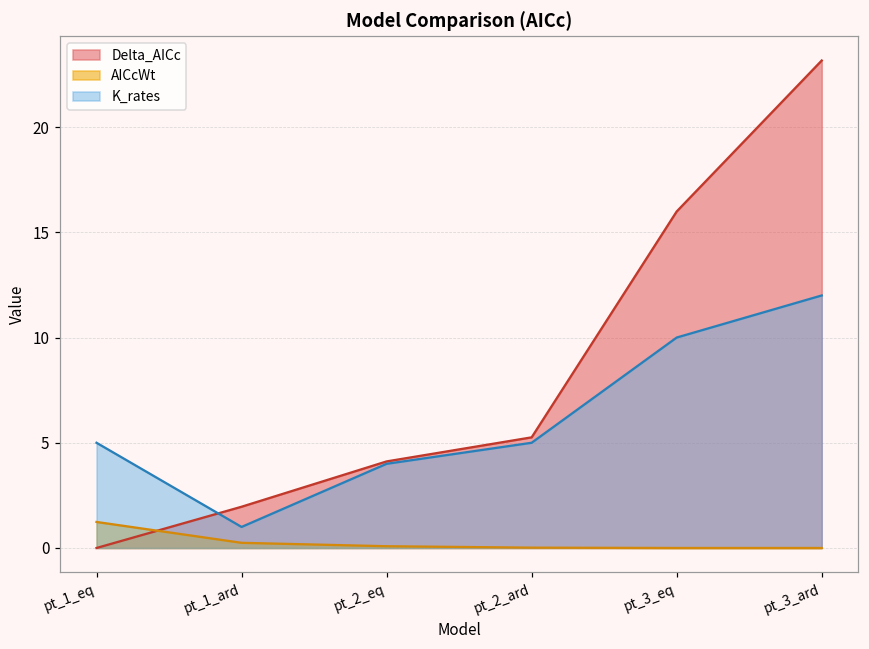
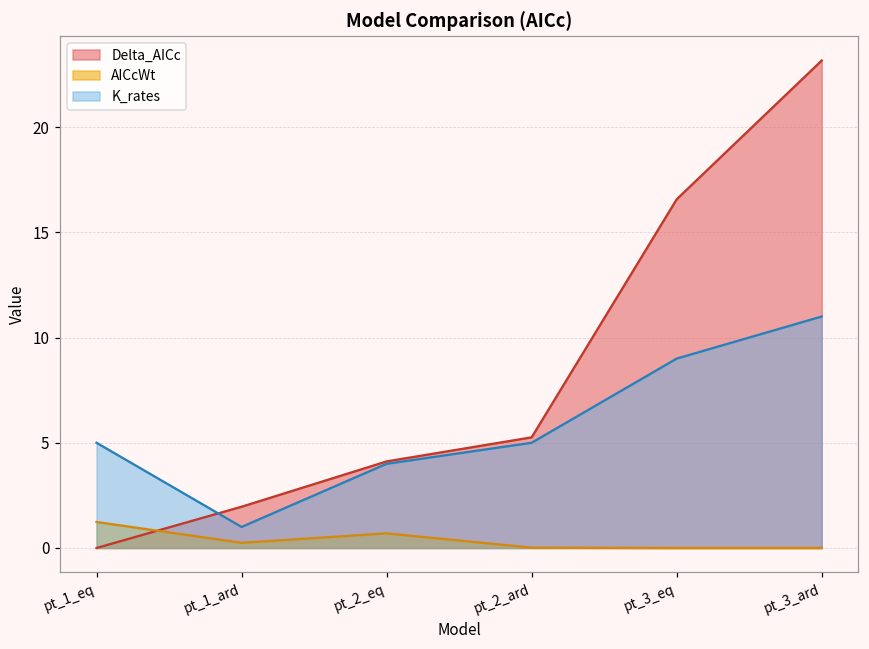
  {
    "Delta_AICc": {
      "pt_1_eq": 0.0,
      "pt_1_ard": 2.0,
      "pt_2_ard": 5.3,
-     "pt_3_eq": 16.0,
+     "pt_3_eq": 16.6,
      "pt_3_ard": 23.2
    },
    "AICcWt": {
      "pt_1_eq": 1.2,
      "pt_1_ard": 0.2,
-     "pt_2_eq": 0.1,
+     "pt_2_eq": 0.7,
      "pt_2_ard": 0.0,
      "pt_3_eq": 0.0,
      "pt_3_ard": 0.0
    },
    "K_rates": {
      "pt_1_eq": 5,
      "pt_1_ard": 1,
      "pt_2_ard": 5,
-     "pt_3_eq": 10,
-     "pt_3_ard": 12
+     "pt_3_eq": 9,
+     "pt_3_ard": 11
    }
  }
